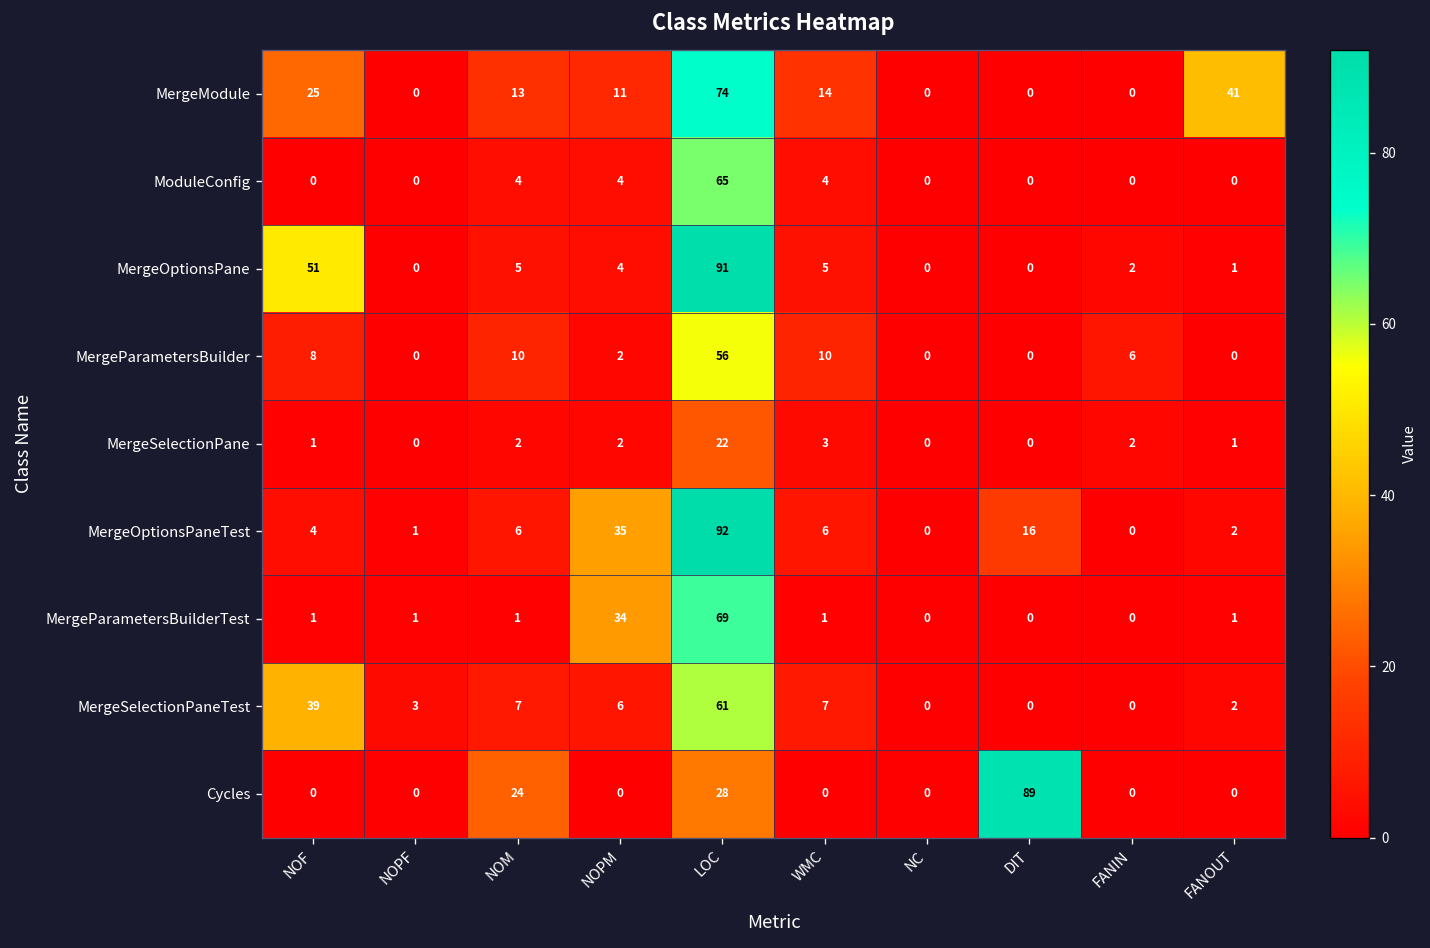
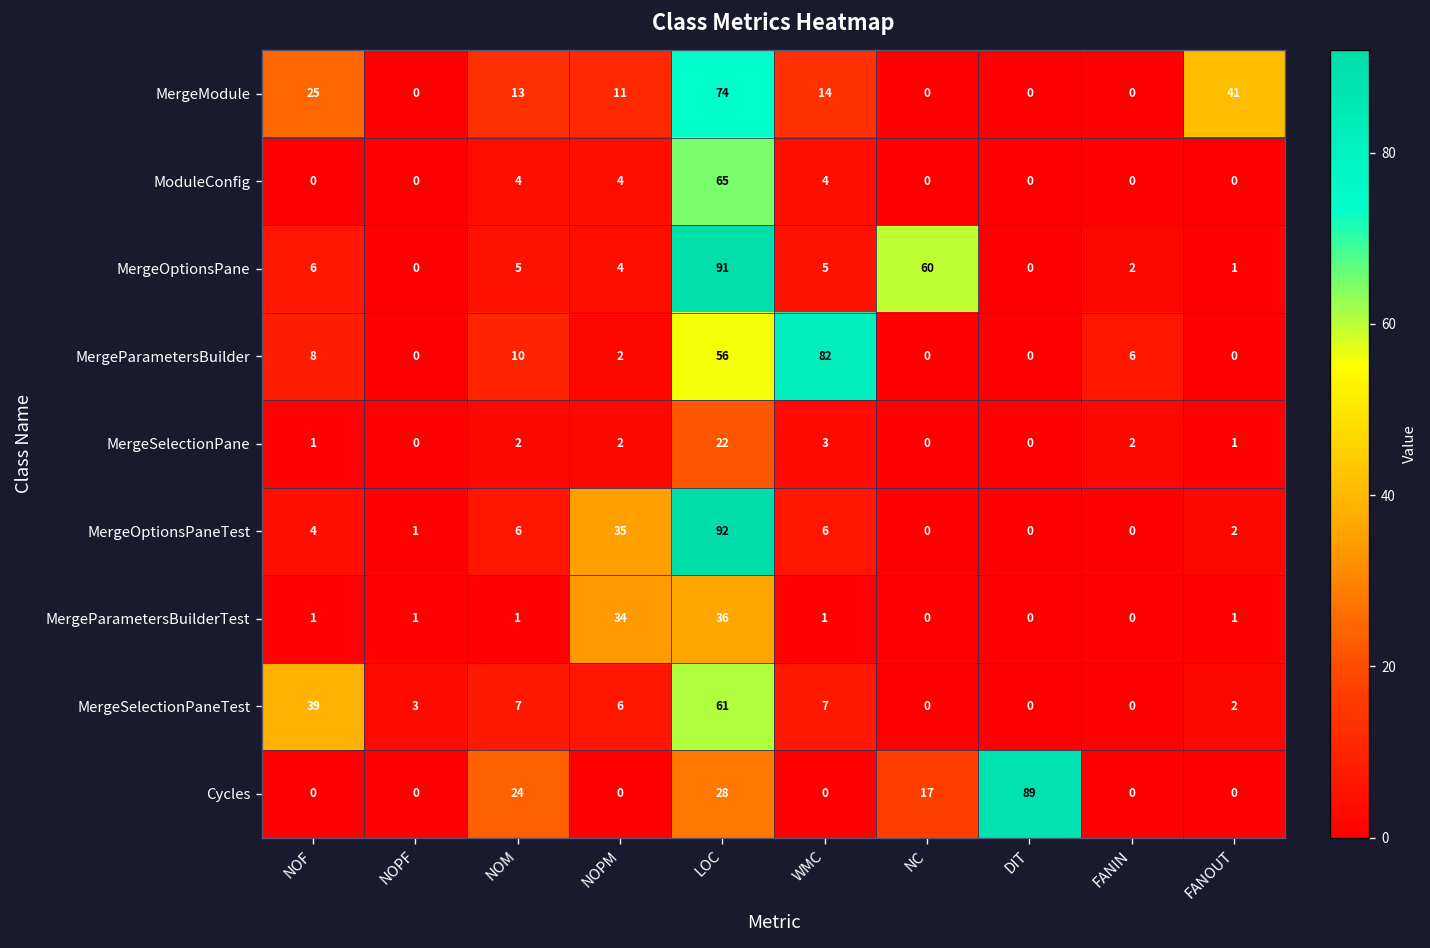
  {
    "MergeModule": {
      "NOF": 25,
      "NOPF": 0,
      "NOM": 13,
      "NOPM": 11,
      "LOC": 74,
      "WMC": 14,
      "NC": 0,
      "DIT": 0,
      "FANIN": 0,
      "FANOUT": 41
    },
    "ModuleConfig": {
      "NOF": 0,
      "NOPF": 0,
      "NOM": 4,
      "NOPM": 4,
      "LOC": 65,
      "WMC": 4,
      "NC": 0,
      "DIT": 0,
      "FANIN": 0,
      "FANOUT": 0
    },
    "MergeOptionsPane": {
-     "NOF": 51,
+     "NOF": 6,
      "NOPF": 0,
      "NOM": 5,
      "NOPM": 4,
      "LOC": 91,
      "WMC": 5,
-     "NC": 0,
+     "NC": 60,
      "DIT": 0,
      "FANIN": 2,
      "FANOUT": 1
    },
    "MergeParametersBuilder": {
      "NOF": 8,
      "NOPF": 0,
      "NOM": 10,
      "NOPM": 2,
      "LOC": 56,
-     "WMC": 10,
+     "WMC": 82,
      "NC": 0,
      "DIT": 0,
      "FANIN": 6,
      "FANOUT": 0
    },
    "MergeSelectionPane": {
      "NOF": 1,
      "NOPF": 0,
      "NOM": 2,
      "NOPM": 2,
      "LOC": 22,
      "WMC": 3,
      "NC": 0,
      "DIT": 0,
      "FANIN": 2,
      "FANOUT": 1
    },
    "MergeOptionsPaneTest": {
      "NOF": 4,
      "NOPF": 1,
      "NOM": 6,
      "NOPM": 35,
      "LOC": 92,
      "WMC": 6,
      "NC": 0,
-     "DIT": 16,
+     "DIT": 0,
      "FANIN": 0,
      "FANOUT": 2
    },
    "MergeParametersBuilderTest": {
      "NOF": 1,
      "NOPF": 1,
      "NOM": 1,
      "NOPM": 34,
-     "LOC": 69,
+     "LOC": 36,
      "WMC": 1,
      "NC": 0,
      "DIT": 0,
      "FANIN": 0,
      "FANOUT": 1
    },
    "MergeSelectionPaneTest": {
      "NOF": 39,
      "NOPF": 3,
      "NOM": 7,
      "NOPM": 6,
      "LOC": 61,
      "WMC": 7,
      "NC": 0,
      "DIT": 0,
      "FANIN": 0,
      "FANOUT": 2
    },
    "Cycles": {
      "NOF": 0,
      "NOPF": 0,
      "NOM": 24,
      "NOPM": 0,
      "LOC": 28,
      "WMC": 0,
-     "NC": 0,
+     "NC": 17,
      "DIT": 89,
      "FANIN": 0,
      "FANOUT": 0
    }
  }
